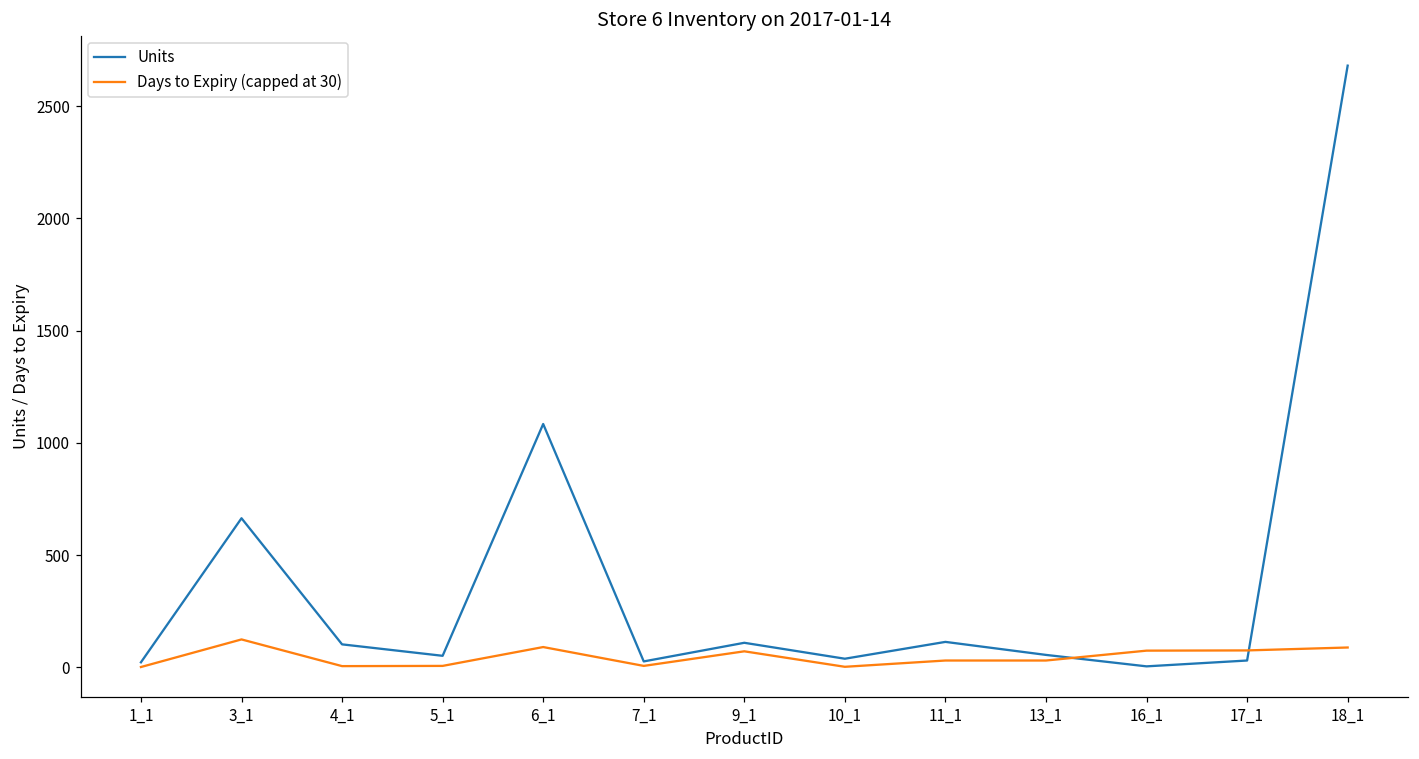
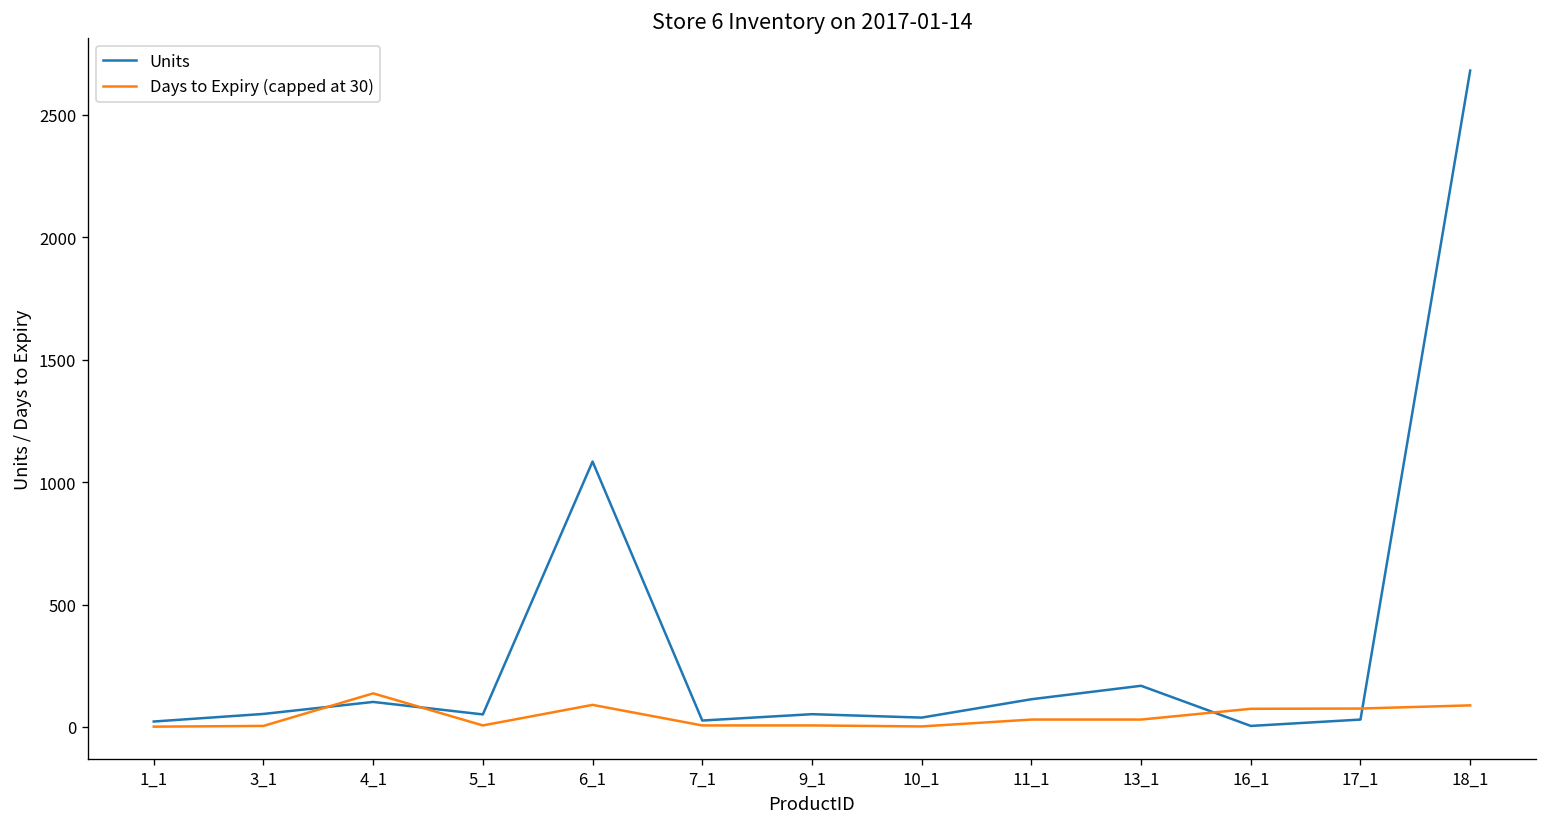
  {
    "Units": {
      "1_1": 20,
-     "3_1": 660,
+     "3_1": 50,
      "4_1": 100,
      "5_1": 50,
      "6_1": 1080,
      "7_1": 30,
-     "9_1": 110,
+     "9_1": 50,
      "10_1": 40,
      "11_1": 110,
-     "13_1": 60,
+     "13_1": 170,
      "16_1": 0,
      "17_1": 30,
      "18_1": 2680
    },
    "Days to Expiry (capped at 30)": {
      "1_1": 0,
-     "3_1": 120,
-     "4_1": 10,
+     "3_1": 0,
+     "4_1": 140,
      "5_1": 10,
      "6_1": 90,
      "7_1": 10,
-     "9_1": 70,
+     "9_1": 10,
      "10_1": 0,
      "11_1": 30,
      "13_1": 30,
      "16_1": 70,
      "17_1": 80,
      "18_1": 90
    }
  }
